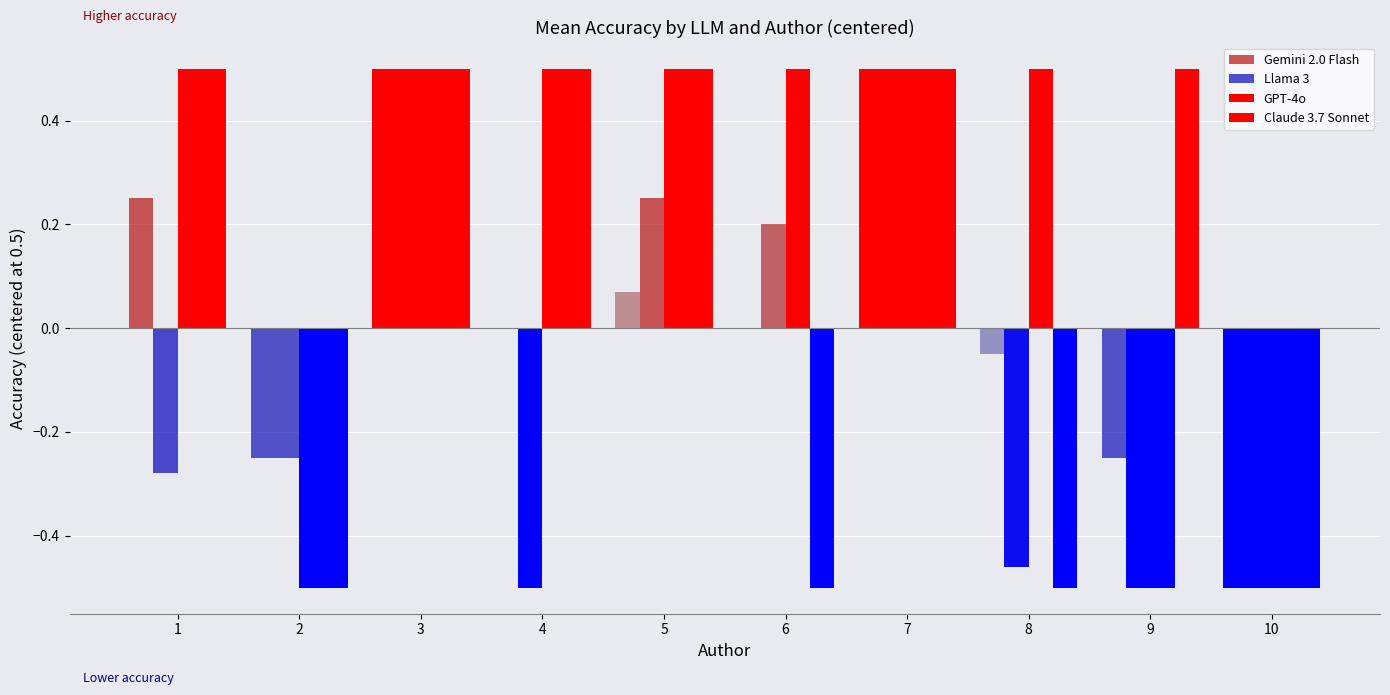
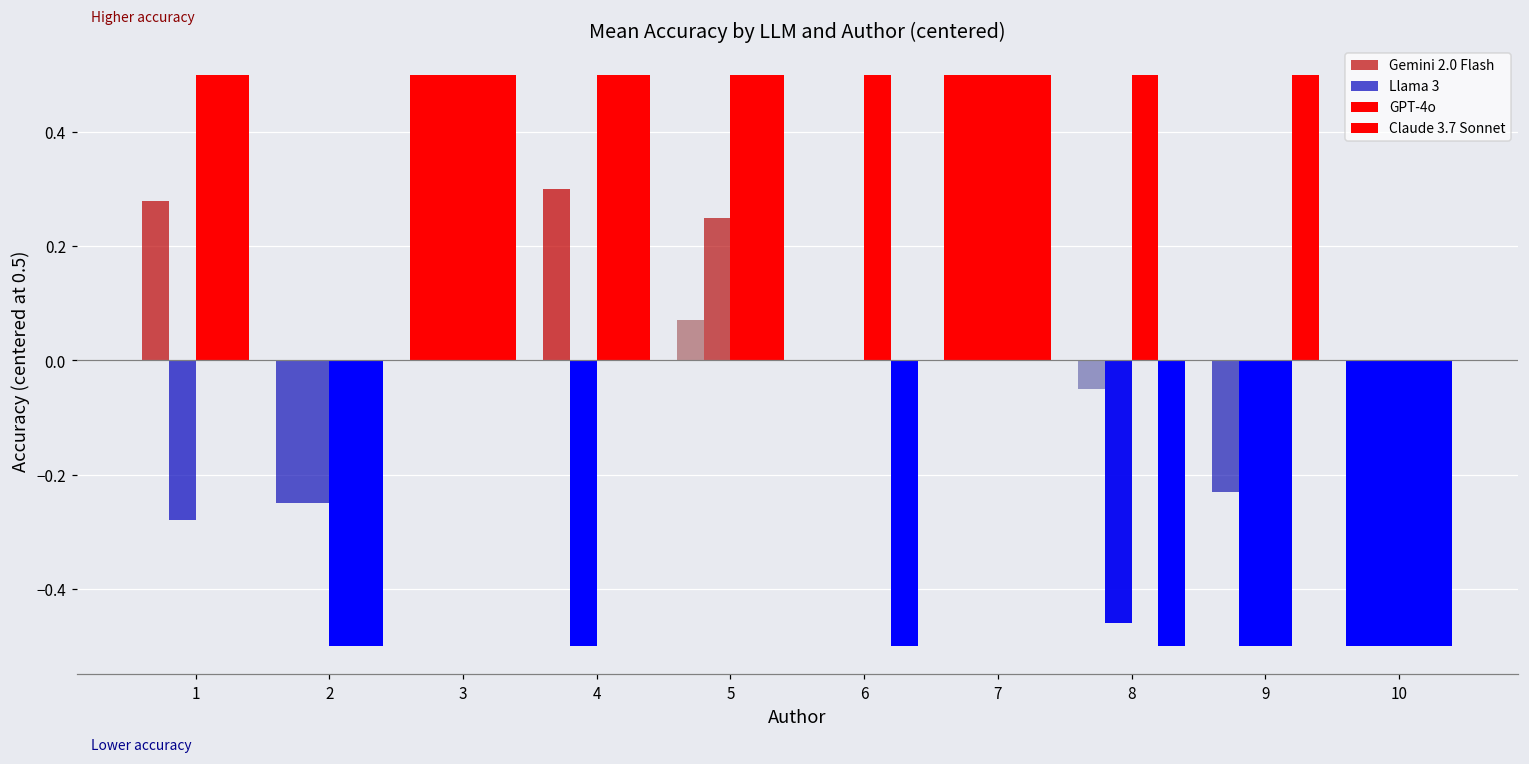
  {
    "Gemini 2.0 Flash": {
-     "1": 0.25,
+     "1": 0.28,
      "2": -0.25,
      "3": 0.50,
-     "4": 0.00,
+     "4": 0.30,
      "5": 0.07,
      "6": 0.00,
      "7": 0.50,
      "8": -0.05,
-     "9": -0.25,
+     "9": -0.23,
      "10": -0.50
    },
    "Llama 3": {
      "1": -0.28,
      "2": -0.25,
      "3": 0.50,
      "4": -0.50,
      "5": 0.25,
-     "6": 0.20,
+     "6": 0.00,
      "7": 0.50,
      "8": -0.46,
      "9": -0.50,
      "10": -0.50
    }
  }
